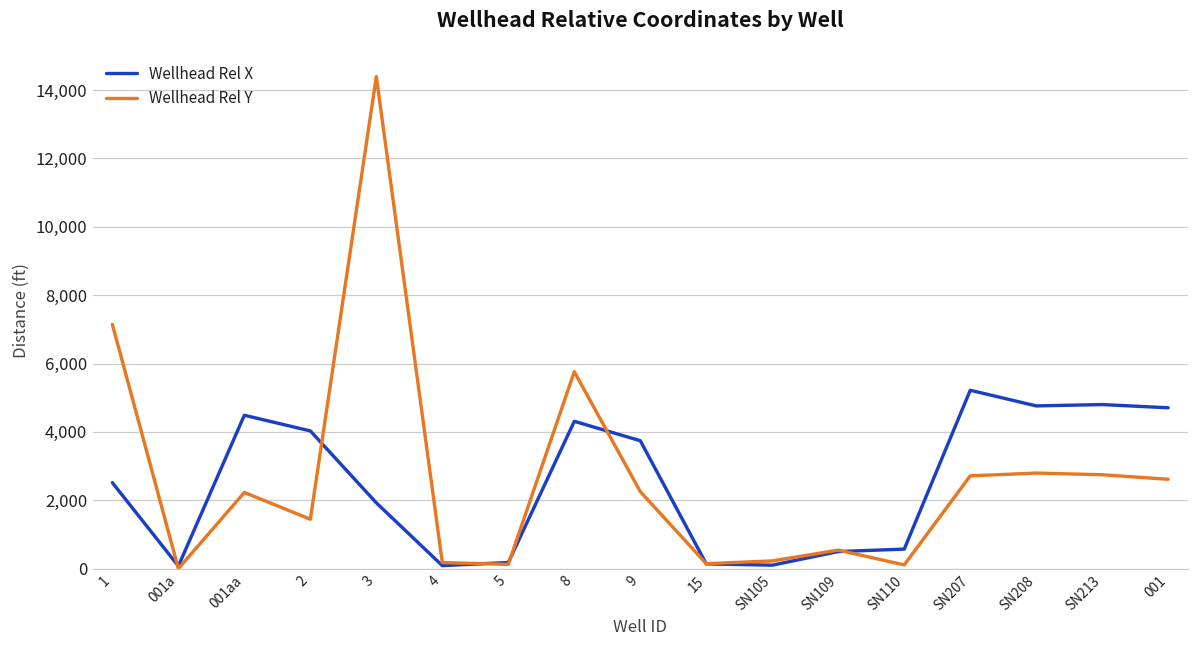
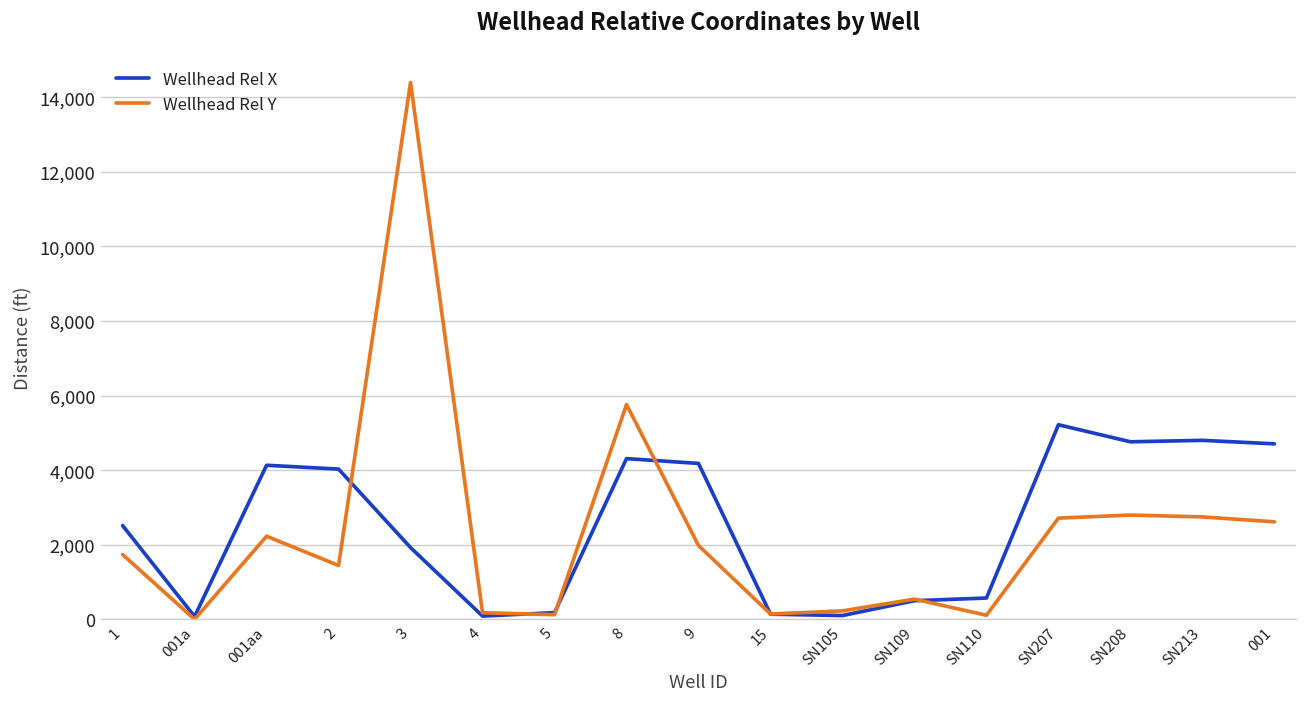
  {
    "Wellhead Rel X": {
      "1": "2,500",
-     "001aa": "4,500",
+     "001aa": "4,100",
      "2": "4,000",
      "3": "1,900",
      "4": "100",
      "8": "4,300",
-     "9": "3,700",
+     "9": "4,200",
      "SN105": "100",
      "SN110": "600",
      "SN207": "5,200",
      "SN208": "4,800",
      "SN213": "4,800",
      "001": "4,700"
    },
    "Wellhead Rel Y": {
-     "1": "7,100",
+     "1": "1,700",
      "001aa": "2,200",
      "2": "1,400",
      "3": "14,400",
      "4": "200",
      "8": "5,800",
-     "9": "2,300",
+     "9": "2,000",
      "SN105": "200",
      "SN110": "100",
      "SN207": "2,700",
      "SN208": "2,800",
      "SN213": "2,700",
      "001": "2,600"
    }
  }
